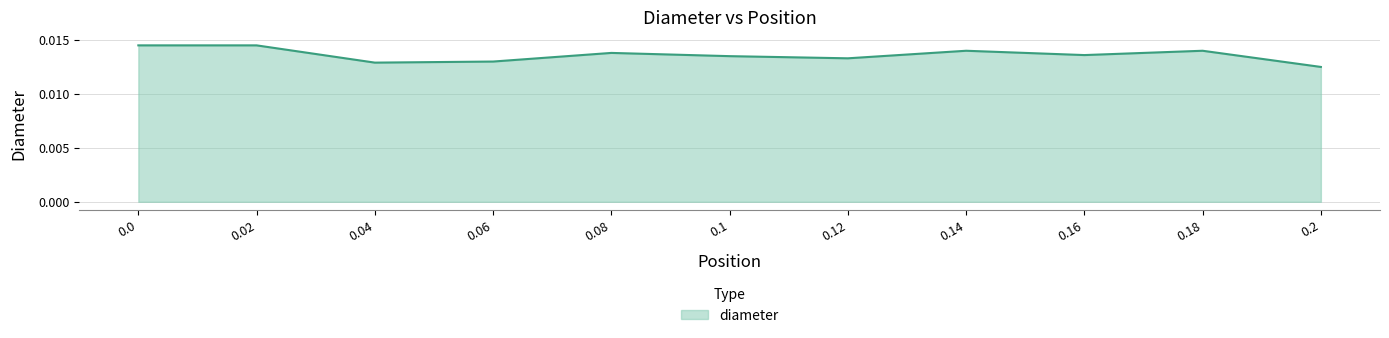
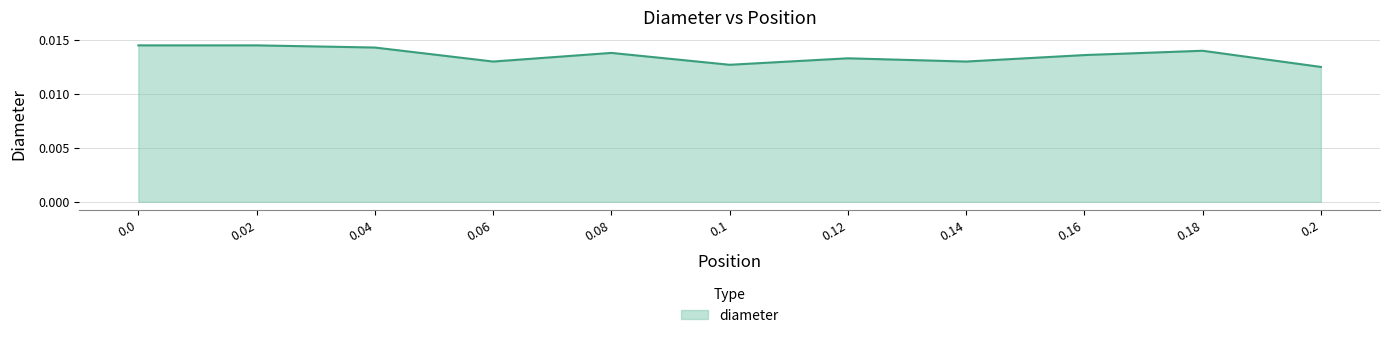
  {
    "0.0": 0.0145,
    "0.02": 0.0145,
-   "0.04": 0.0129,
+   "0.04": 0.0143,
    "0.06": 0.0130,
    "0.08": 0.0138,
-   "0.1": 0.0135,
+   "0.1": 0.0127,
    "0.12": 0.0133,
-   "0.14": 0.014,
+   "0.14": 0.013,
    "0.16": 0.0136,
    "0.18": 0.0140,
    "0.2": 0.0125
  }
